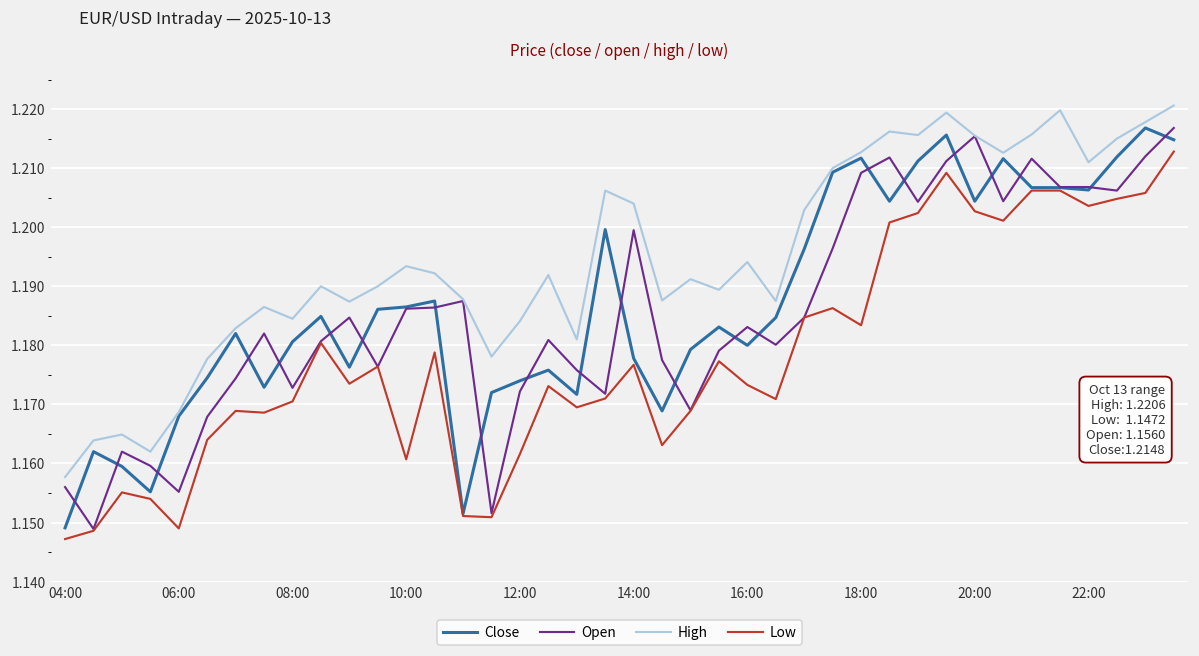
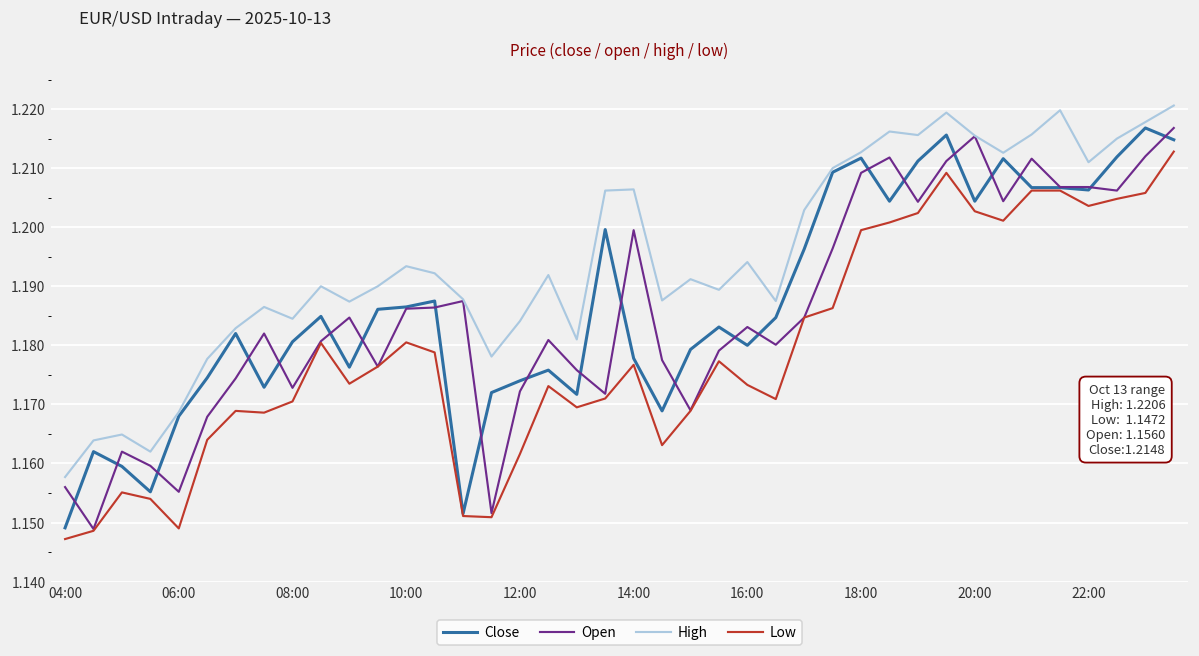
  {
    "Close": {
      "04:00": 1.149,
      "06:00": 1.168,
      "08:00": 1.181,
      "12:00": 1.174,
      "14:00": 1.178,
      "16:00": 1.180,
      "18:00": 1.212,
      "20:00": 1.204,
      "22:00": 1.206
    },
    "Open": {
      "04:00": 1.156,
      "06:00": 1.155,
      "08:00": 1.173,
      "12:00": 1.172,
      "14:00": 1.200,
      "16:00": 1.183,
      "18:00": 1.209,
      "22:00": 1.207
    },
    "High": {
      "04:00": 1.158,
      "06:00": 1.169,
      "08:00": 1.185,
      "10:00": 1.193,
      "12:00": 1.184,
-     "14:00": 1.204,
+     "14:00": 1.206,
      "16:00": 1.194,
      "18:00": 1.213,
      "22:00": 1.211
    },
    "Low": {
      "04:00": 1.147,
      "06:00": 1.149,
      "08:00": 1.171,
-     "10:00": 1.161,
+     "10:00": 1.181,
      "12:00": 1.162,
      "14:00": 1.177,
      "16:00": 1.173,
-     "18:00": 1.183,
+     "18:00": 1.200,
      "20:00": 1.203,
      "22:00": 1.204
    }
  }
